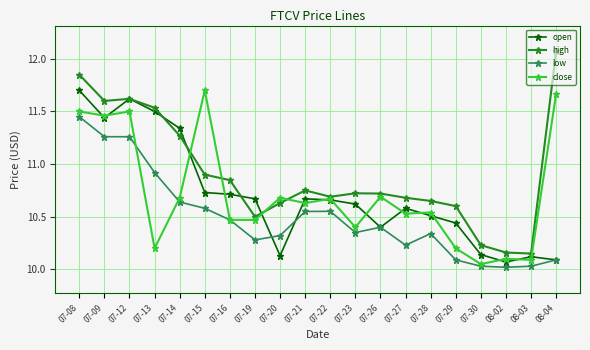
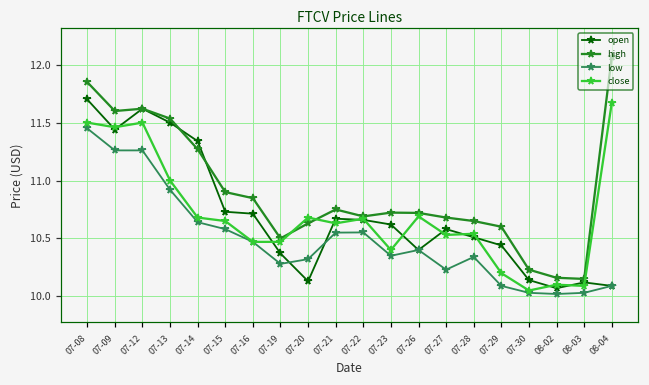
  {
    "open": {
      "07-08": 11.70,
      "07-13": 11.50,
      "07-14": 11.34,
      "07-15": 10.73,
      "07-16": 10.71,
-     "07-19": 10.67,
+     "07-19": 10.37,
      "07-20": 10.13,
      "07-21": 10.67,
      "07-23": 10.62,
      "07-27": 10.58,
      "07-28": 10.51,
      "07-29": 10.44,
      "07-30": 10.14,
      "08-02": 10.07,
      "08-03": 10.12
    },
    "close": {
      "07-08": 11.50,
      "07-12": 11.50,
-     "07-13": 10.2,
+     "07-13": 11.0,
      "07-14": 10.68,
-     "07-15": 11.70,
+     "07-15": 10.65,
      "07-19": 10.47,
      "07-20": 10.68,
      "07-21": 10.63,
      "07-23": 10.40,
      "07-26": 10.69,
      "07-27": 10.53,
      "07-28": 10.54,
      "07-29": 10.20,
      "08-02": 10.10,
      "08-03": 10.09,
      "08-04": 11.67
    }
  }
